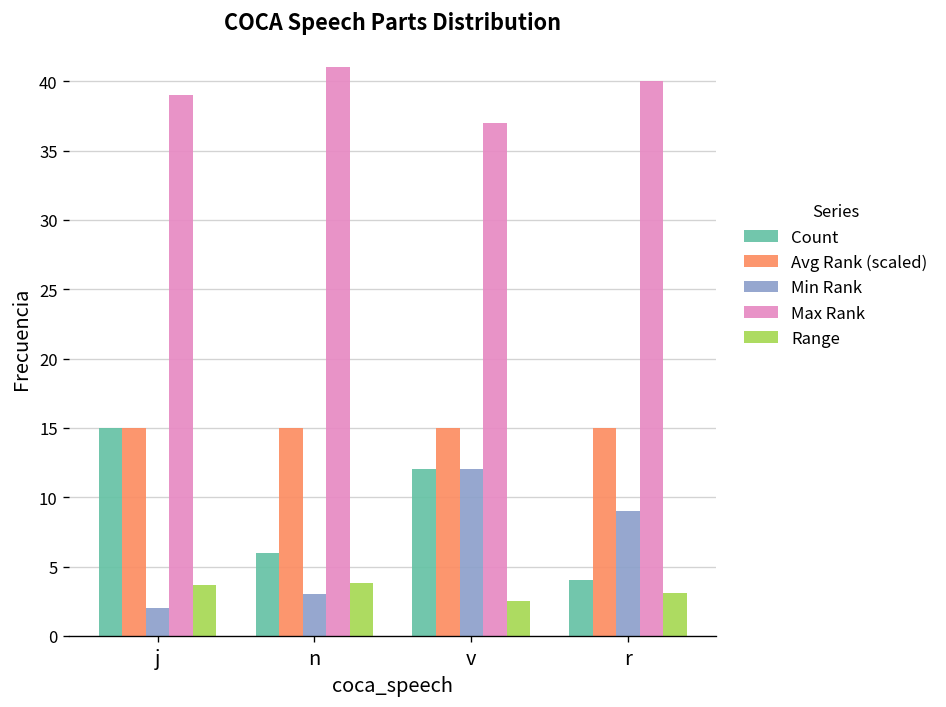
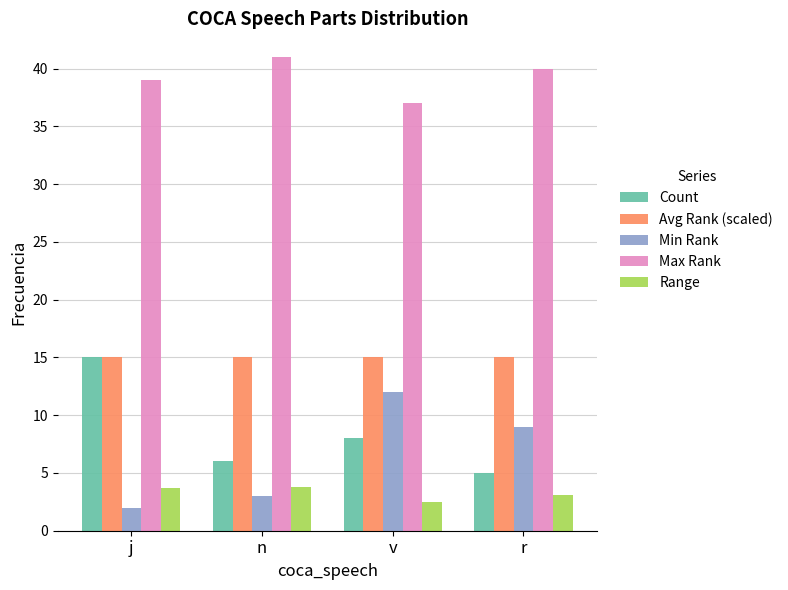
  {
    "Count": {
      "j": 15,
      "n": 6,
-     "v": 12,
-     "r": 4
+     "v": 8,
+     "r": 5
    },
    "Avg Rank (scaled)": {
      "j": 15,
      "n": 15,
      "v": 15,
      "r": 15
    },
    "Min Rank": {
      "j": 2,
      "n": 3,
      "v": 12,
      "r": 9
    },
    "Max Rank": {
      "j": 39,
      "n": 41,
      "v": 37,
      "r": 40
    },
    "Range": {
      "j": 3.7,
      "n": 4,
      "v": 2.5,
      "r": 3
    }
  }
